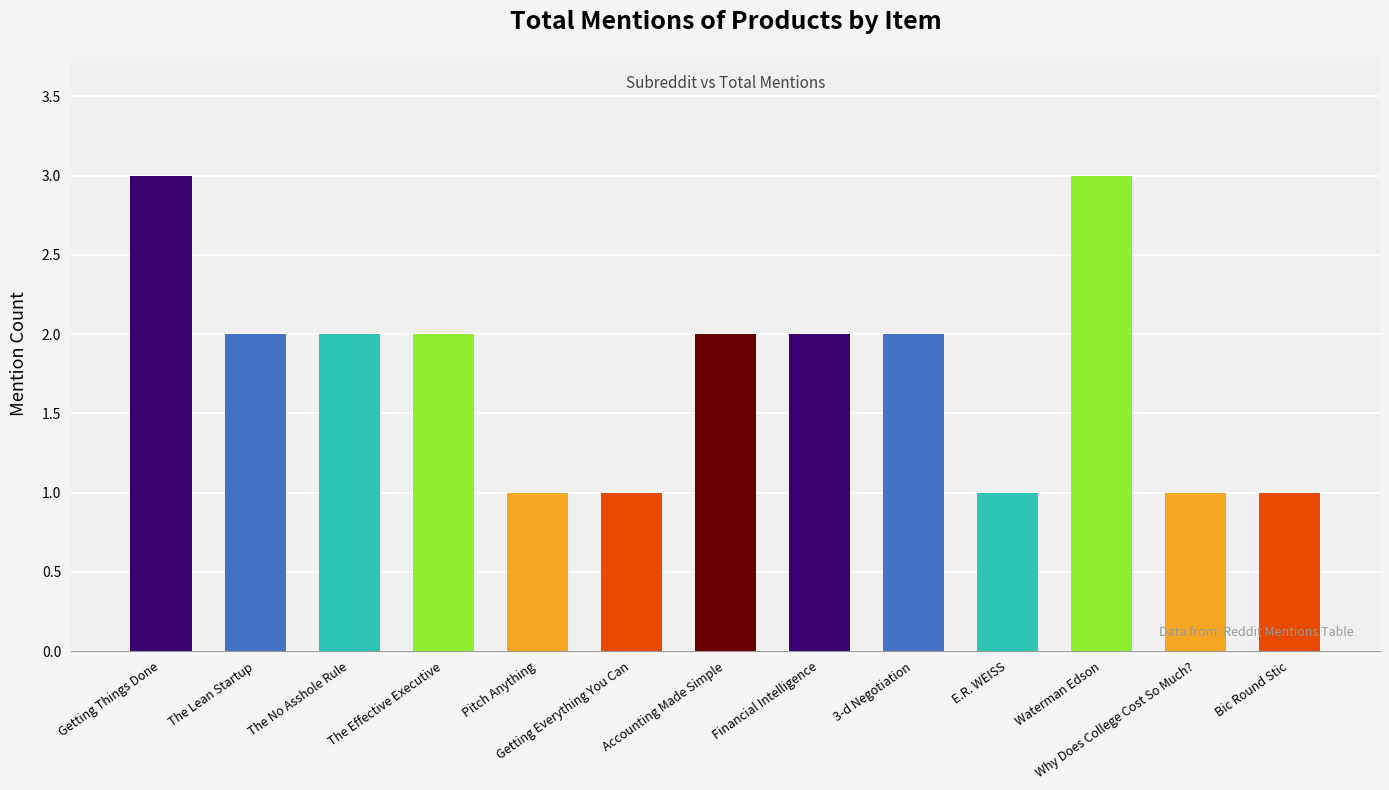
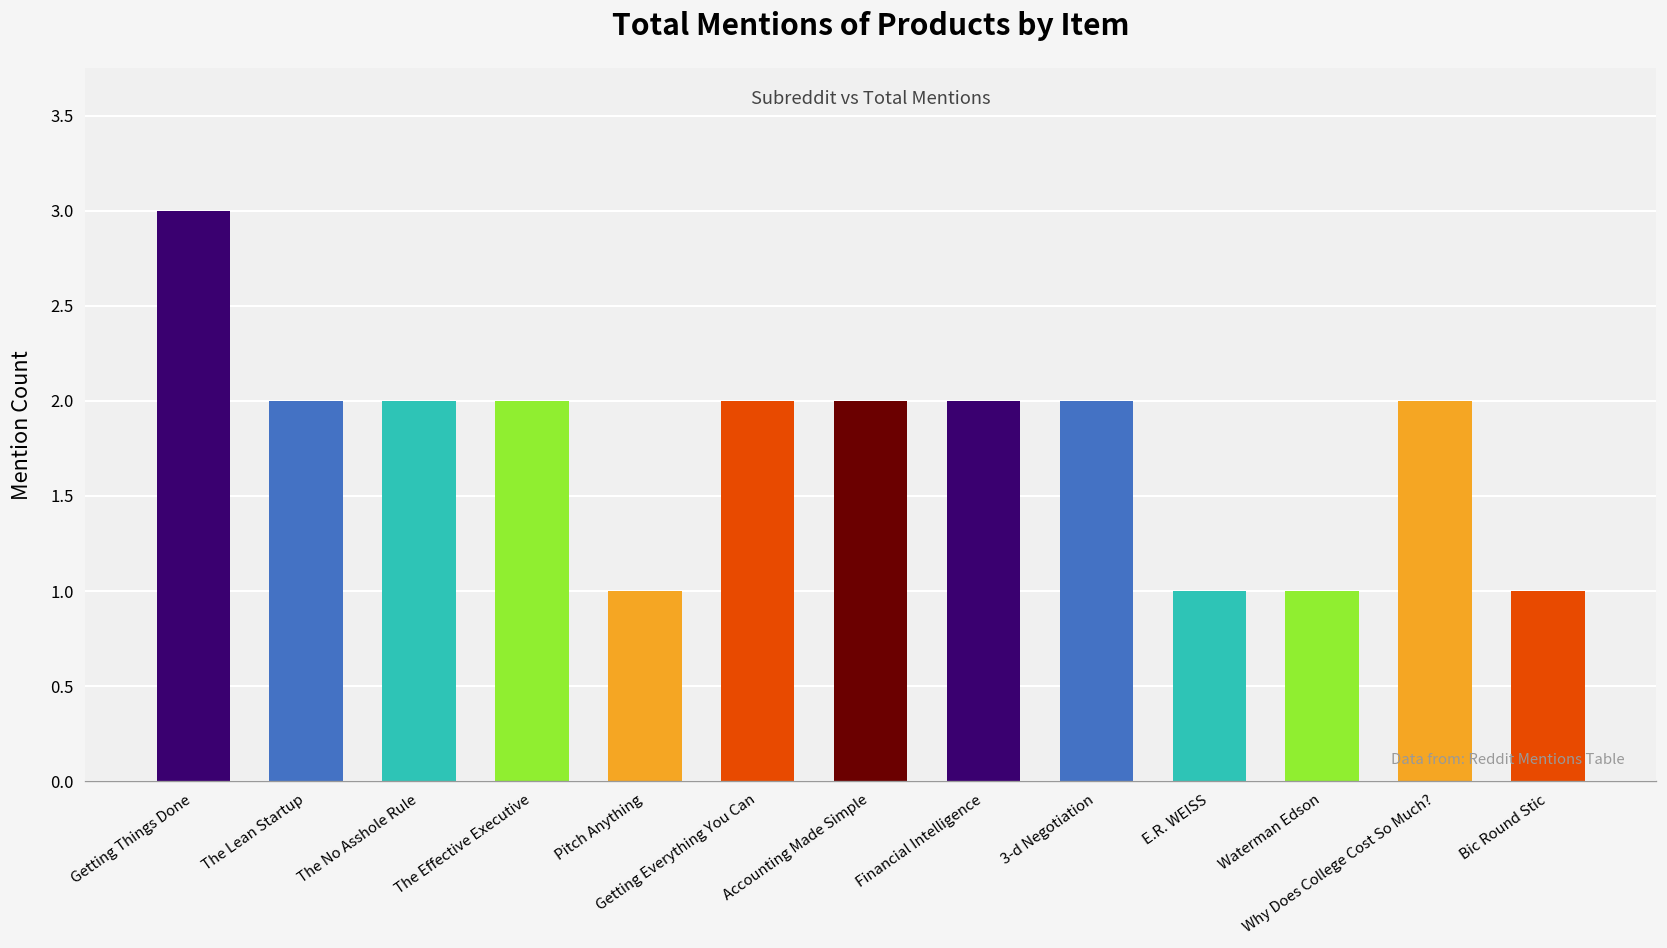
  {
    "Getting Things Done": 3,
    "The Lean Startup": 2,
    "The No Asshole Rule": 2,
    "The Effective Executive": 2,
    "Pitch Anything": 1,
-   "Getting Everything You Can": 1,
+   "Getting Everything You Can": 2,
    "Accounting Made Simple": 2,
    "Financial Intelligence": 2,
    "3-d Negotiation": 2,
    "E.R. WEISS": 1,
-   "Waterman Edson": 3,
-   "Why Does College Cost So Much?": 1,
+   "Waterman Edson": 1,
+   "Why Does College Cost So Much?": 2,
    "Bic Round Stic": 1
  }
